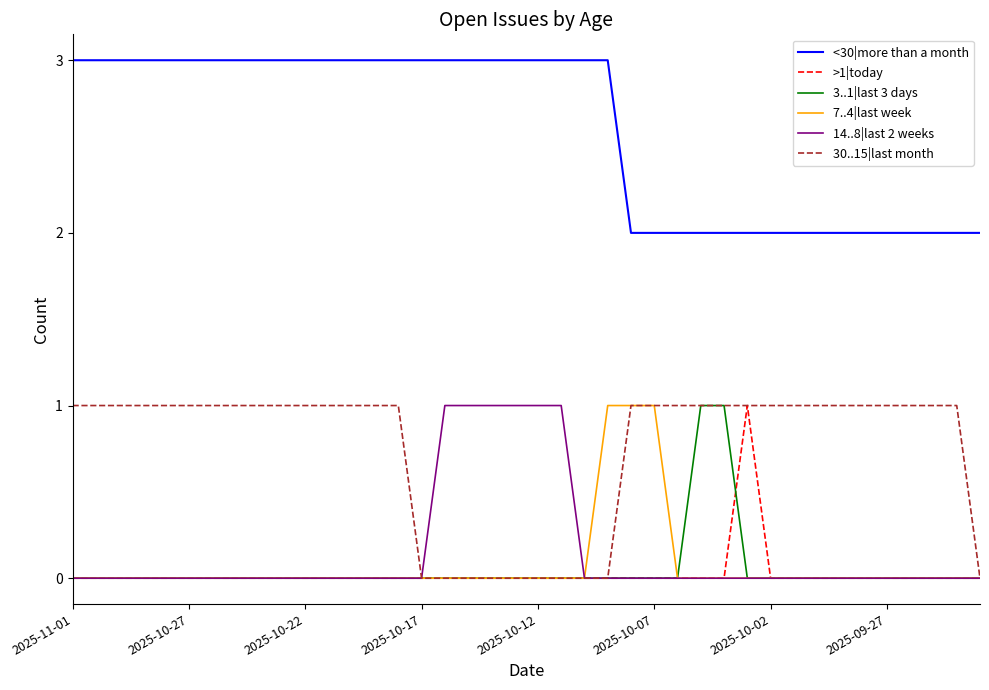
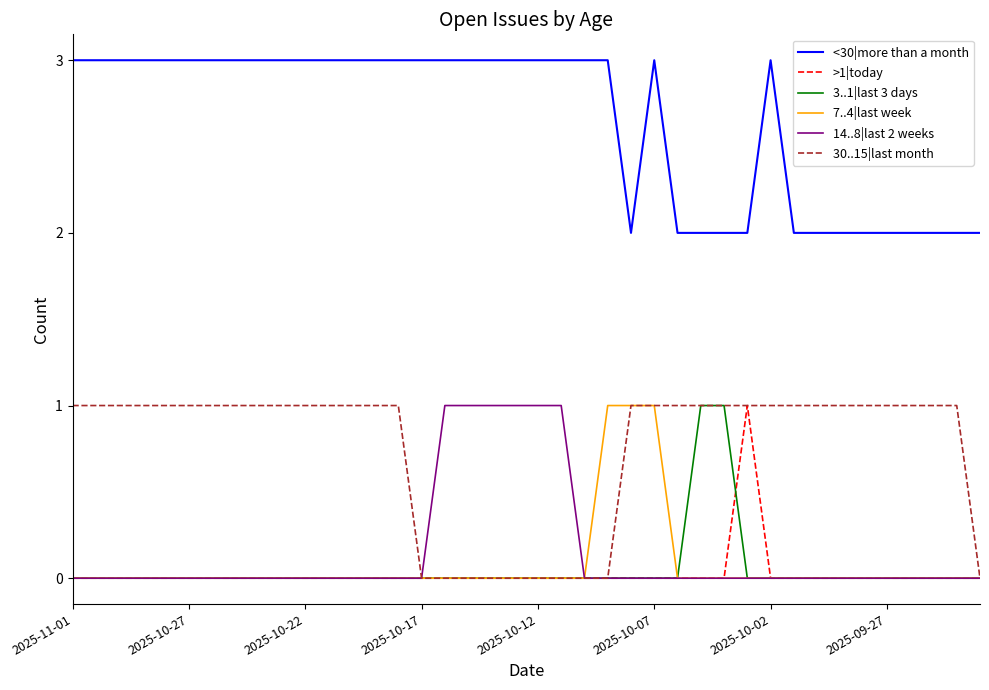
  {
    "<30|more than a month": {
      "2025-11-01": 3,
      "2025-10-27": 3,
      "2025-10-22": 3,
      "2025-10-17": 3,
      "2025-10-12": 3,
-     "2025-10-07": 2,
-     "2025-10-02": 2,
+     "2025-10-07": 3,
+     "2025-10-02": 3,
      "2025-09-27": 2
    },
    "14..8|last 2 weeks": {
      "2025-10-12": 1
    },
    "30..15|last month": {
      "2025-11-01": 1,
      "2025-10-27": 1,
      "2025-10-22": 1,
      "2025-10-02": 1,
      "2025-09-27": 1
    }
  }
